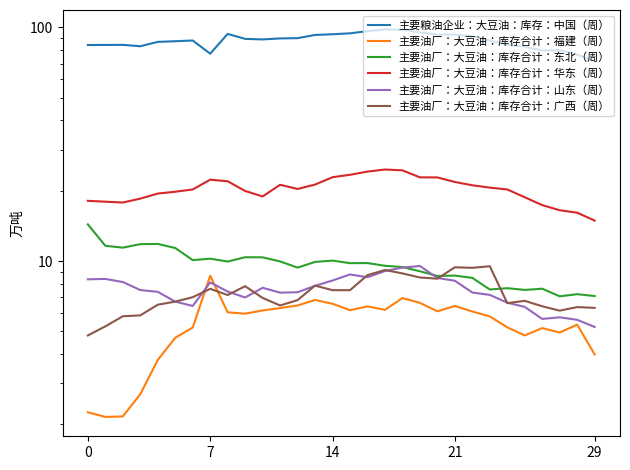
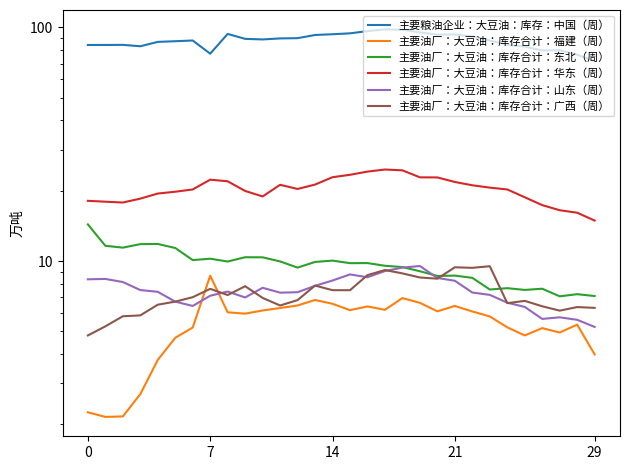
  {
    "主要粮油企业：大豆油：库存：中国（周）": {
      "0": 84,
      "7": 77,
      "14": 94
    },
    "主要油厂：大豆油：库存合计：福建（周）": {
      "0": 2.3,
      "7": 8.7,
      "14": 6.6,
      "21": 6.4,
      "29": 4.0
    },
    "主要油厂：大豆油：库存合计：东北（周）": {
      "0": 14,
      "7": 10,
      "14": 10.0,
      "21": 8.7,
      "29": 7.1
    },
    "主要油厂：大豆油：库存合计：华东（周）": {
      "0": 18,
      "7": 22,
      "14": 23,
      "21": 22,
      "29": 15
    },
    "主要油厂：大豆油：库存合计：山东（周）": {
      "0": 8.4,
-     "7": 8.1,
+     "7": 7.1,
      "14": 8.3,
      "21": 8.2,
      "29": 5.2
    },
    "主要油厂：大豆油：库存合计：广西（周）": {
      "0": 4.8,
      "7": 7.6,
      "14": 7.5,
      "21": 9.4,
      "29": 6.3
    }
  }
